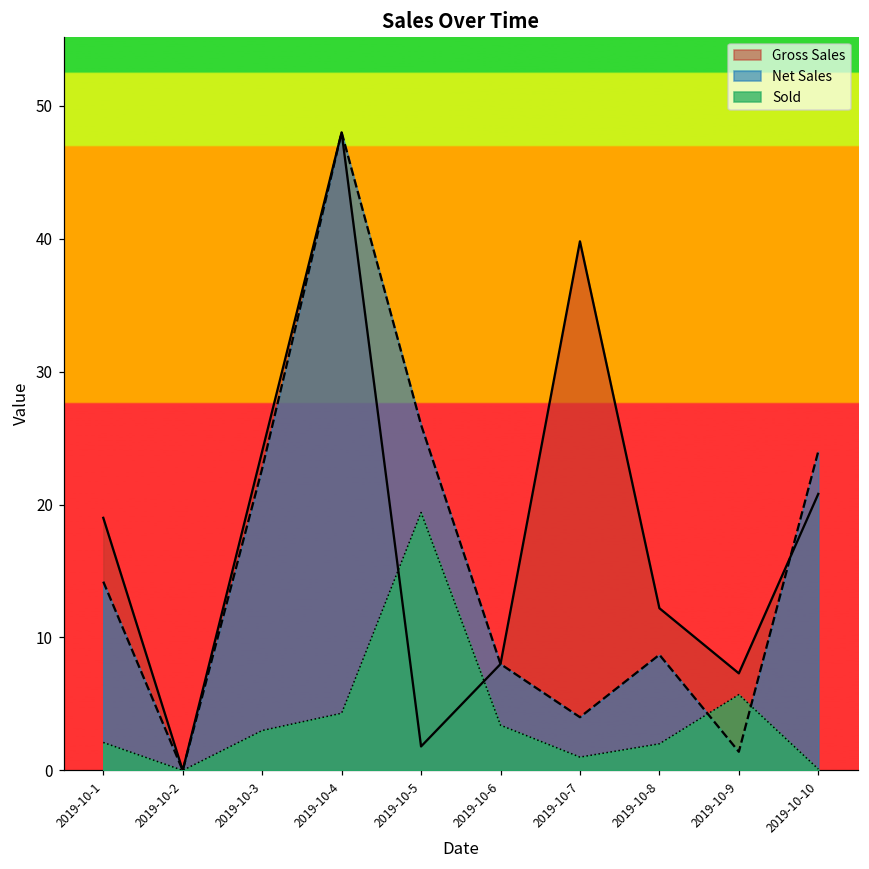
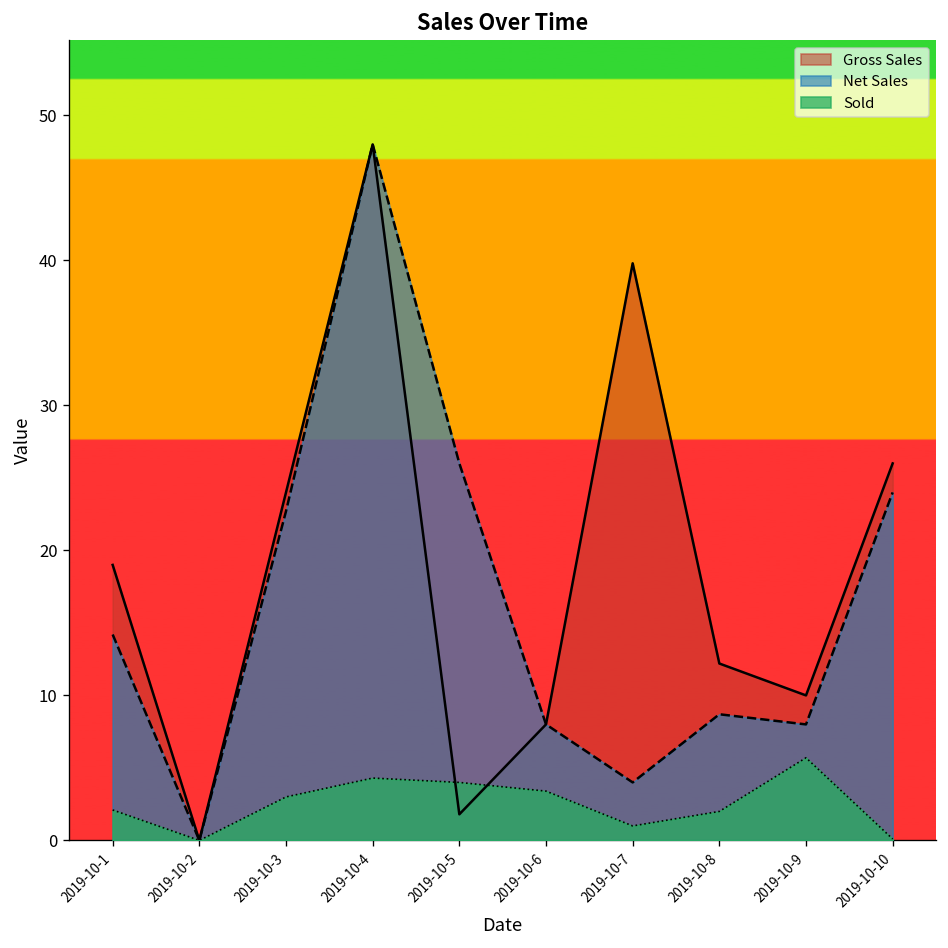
  {
    "Gross Sales": {
      "2019-10-1": 19.0,
      "2019-10-3": 24.0,
      "2019-10-5": 1.8,
      "2019-10-7": 39.8,
      "2019-10-8": 12.2,
-     "2019-10-9": 7.3,
-     "2019-10-10": 20.8
+     "2019-10-9": 10.0,
+     "2019-10-10": 26.0
    },
    "Net Sales": {
      "2019-10-1": 14.2,
      "2019-10-3": 22.7,
      "2019-10-5": 26.0,
      "2019-10-7": 4.0,
      "2019-10-8": 8.7,
-     "2019-10-9": 1.4,
+     "2019-10-9": 8.0,
      "2019-10-10": 24.0
    },
    "Sold": {
      "2019-10-1": 2.1,
      "2019-10-3": 3.0,
      "2019-10-4": 4.3,
-     "2019-10-5": 19.4,
+     "2019-10-5": 4.0,
      "2019-10-6": 3.4,
      "2019-10-7": 1.0,
      "2019-10-8": 2.0,
      "2019-10-9": 5.7,
      "2019-10-10": 0.1
    }
  }
